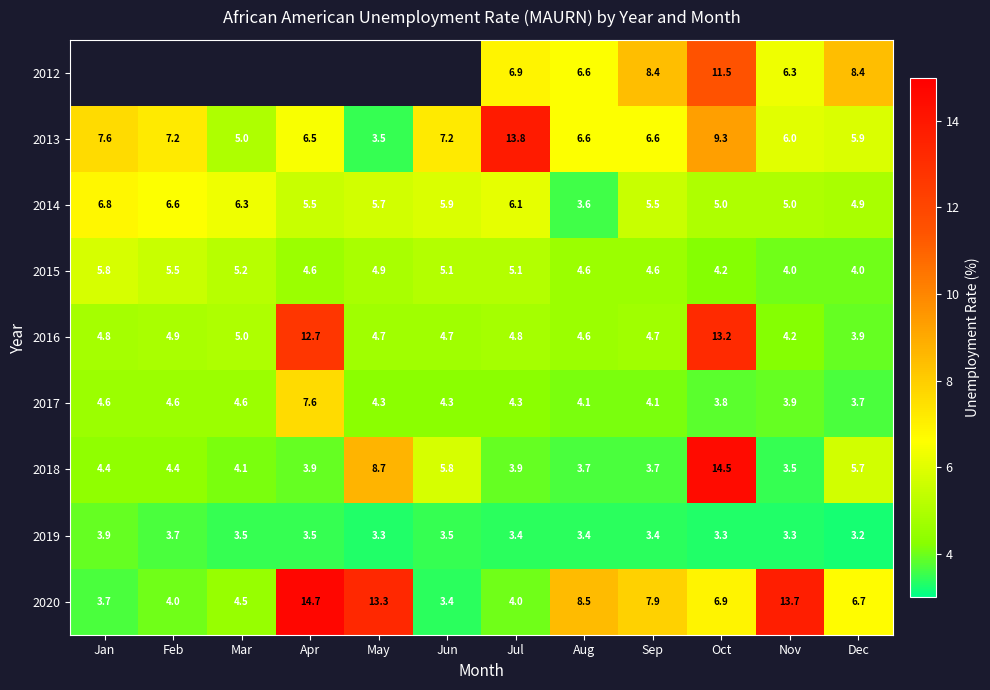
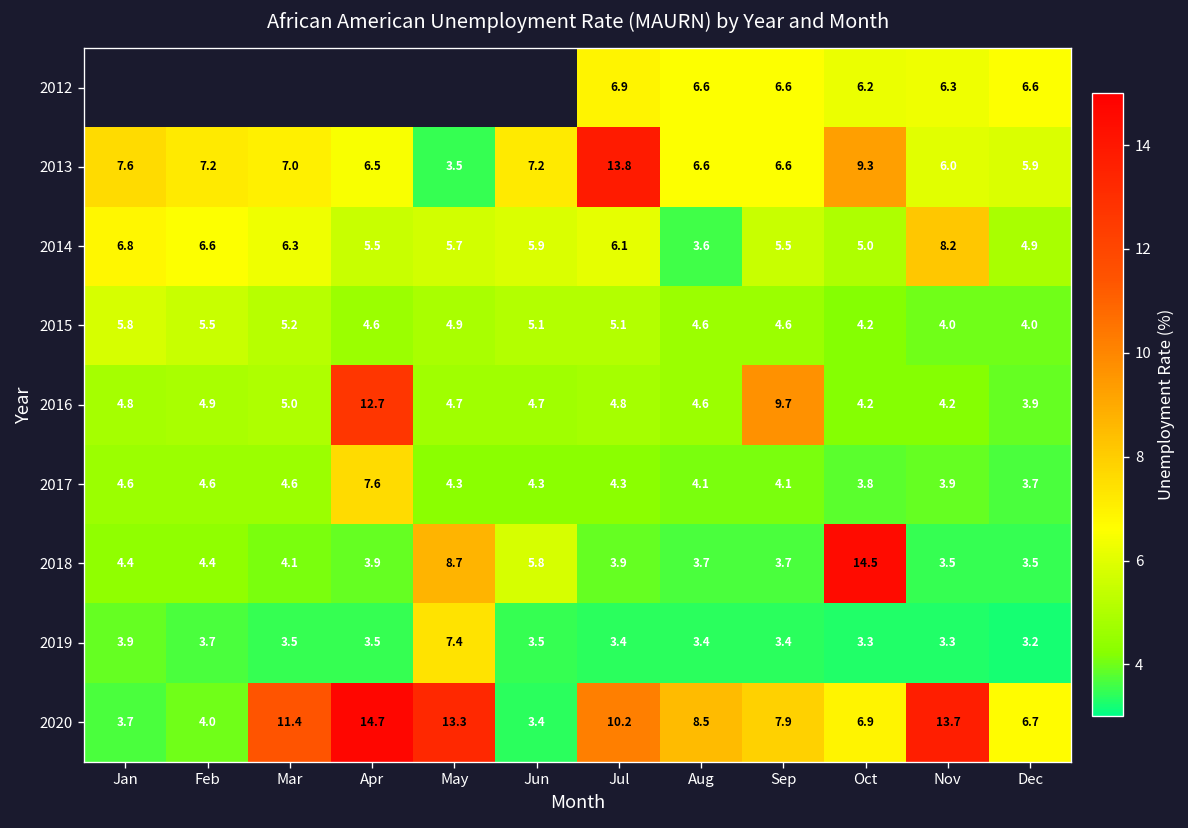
  {
    "2012": {
      "Jul": 6.9,
      "Aug": 6.6,
-     "Sep": 8.4,
-     "Oct": 11.5,
+     "Sep": 6.6,
+     "Oct": 6.2,
      "Nov": 6.3,
-     "Dec": 8.4
+     "Dec": 6.6
    },
    "2013": {
      "Jan": 7.6,
      "Feb": 7.2,
-     "Mar": 5.0,
+     "Mar": 7.0,
      "Apr": 6.5,
      "May": 3.5,
      "Jun": 7.2,
      "Jul": 13.8,
      "Aug": 6.6,
      "Sep": 6.6,
      "Oct": 9.3,
      "Nov": 6.0,
      "Dec": 5.9
    },
    "2014": {
      "Jan": 6.8,
      "Feb": 6.6,
      "Mar": 6.3,
      "Apr": 5.5,
      "May": 5.7,
      "Jun": 5.9,
      "Jul": 6.1,
      "Aug": 3.6,
      "Sep": 5.5,
      "Oct": 5.0,
-     "Nov": 5.0,
+     "Nov": 8.2,
      "Dec": 4.9
    },
    "2015": {
      "Jan": 5.8,
      "Feb": 5.5,
      "Mar": 5.2,
      "Apr": 4.6,
      "May": 4.9,
      "Jun": 5.1,
      "Jul": 5.1,
      "Aug": 4.6,
      "Sep": 4.6,
      "Oct": 4.2,
      "Nov": 4.0,
      "Dec": 4.0
    },
    "2016": {
      "Jan": 4.8,
      "Feb": 4.9,
      "Mar": 5.0,
      "Apr": 12.7,
      "May": 4.7,
      "Jun": 4.7,
      "Jul": 4.8,
      "Aug": 4.6,
-     "Sep": 4.7,
-     "Oct": 13.2,
+     "Sep": 9.7,
+     "Oct": 4.2,
      "Nov": 4.2,
      "Dec": 3.9
    },
    "2017": {
      "Jan": 4.6,
      "Feb": 4.6,
      "Mar": 4.6,
      "Apr": 7.6,
      "May": 4.3,
      "Jun": 4.3,
      "Jul": 4.3,
      "Aug": 4.1,
      "Sep": 4.1,
      "Oct": 3.8,
      "Nov": 3.9,
      "Dec": 3.7
    },
    "2018": {
      "Jan": 4.4,
      "Feb": 4.4,
      "Mar": 4.1,
      "Apr": 3.9,
      "May": 8.7,
      "Jun": 5.8,
      "Jul": 3.9,
      "Aug": 3.7,
      "Sep": 3.7,
      "Oct": 14.5,
      "Nov": 3.5,
-     "Dec": 5.7
+     "Dec": 3.5
    },
    "2019": {
      "Jan": 3.9,
      "Feb": 3.7,
      "Mar": 3.5,
      "Apr": 3.5,
-     "May": 3.3,
+     "May": 7.4,
      "Jun": 3.5,
      "Jul": 3.4,
      "Aug": 3.4,
      "Sep": 3.4,
      "Oct": 3.3,
      "Nov": 3.3,
      "Dec": 3.2
    },
    "2020": {
      "Jan": 3.7,
      "Feb": 4.0,
-     "Mar": 4.5,
+     "Mar": 11.4,
      "Apr": 14.7,
      "May": 13.3,
      "Jun": 3.4,
-     "Jul": 4.0,
+     "Jul": 10.2,
      "Aug": 8.5,
      "Sep": 7.9,
      "Oct": 6.9,
      "Nov": 13.7,
      "Dec": 6.7
    }
  }
